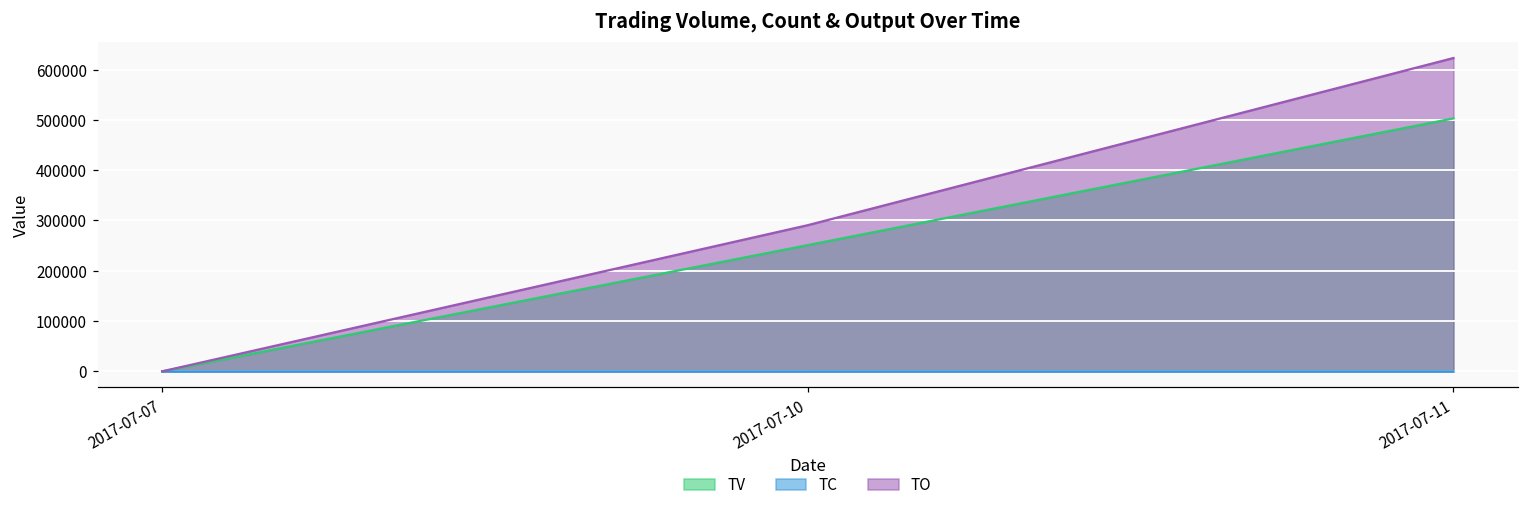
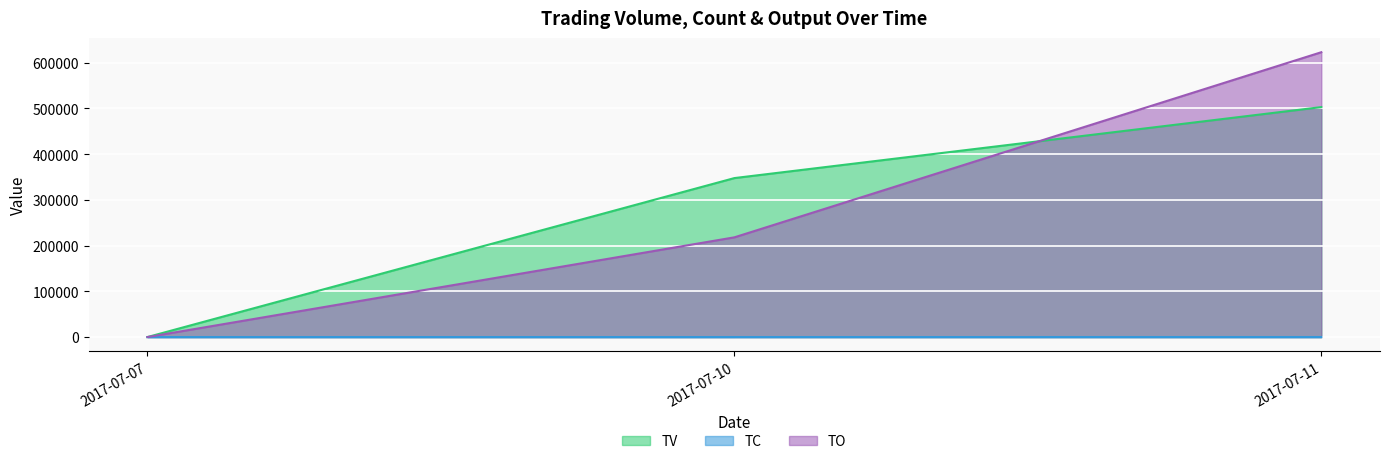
  {
    "TV": {
-     "2017-07-10": 250000,
+     "2017-07-10": 350000,
      "2017-07-11": 500000
    },
    "TC": {
      "2017-07-10": 0,
      "2017-07-11": 0
    },
    "TO": {
-     "2017-07-10": 290000,
+     "2017-07-10": 220000,
      "2017-07-11": 620000
    }
  }
